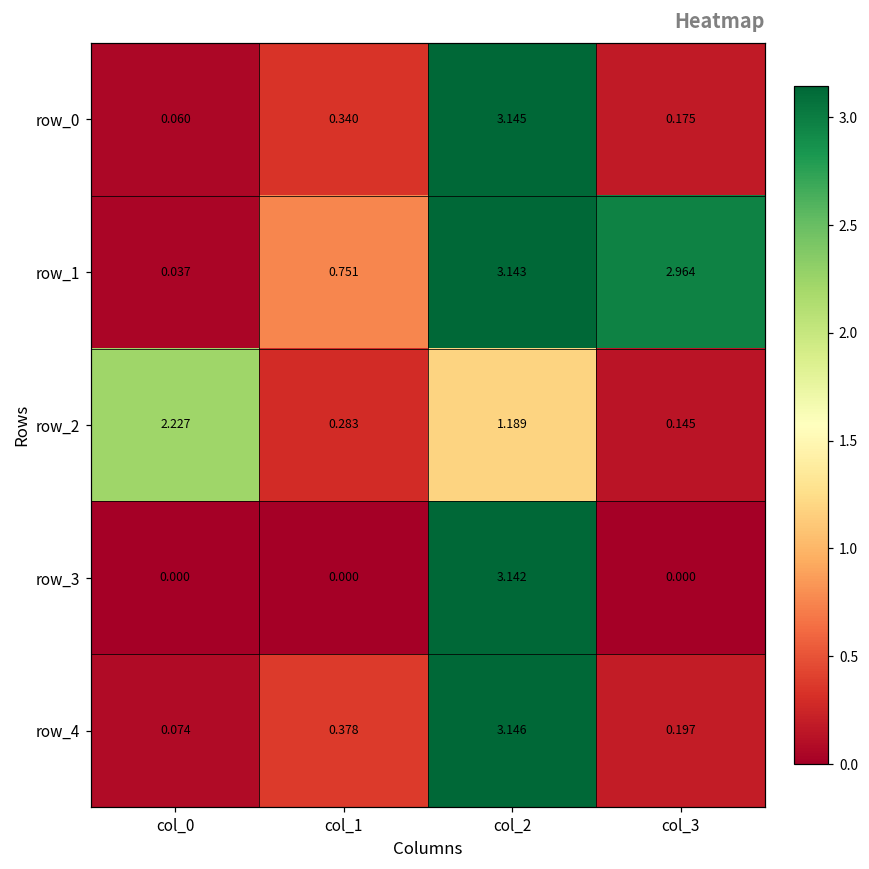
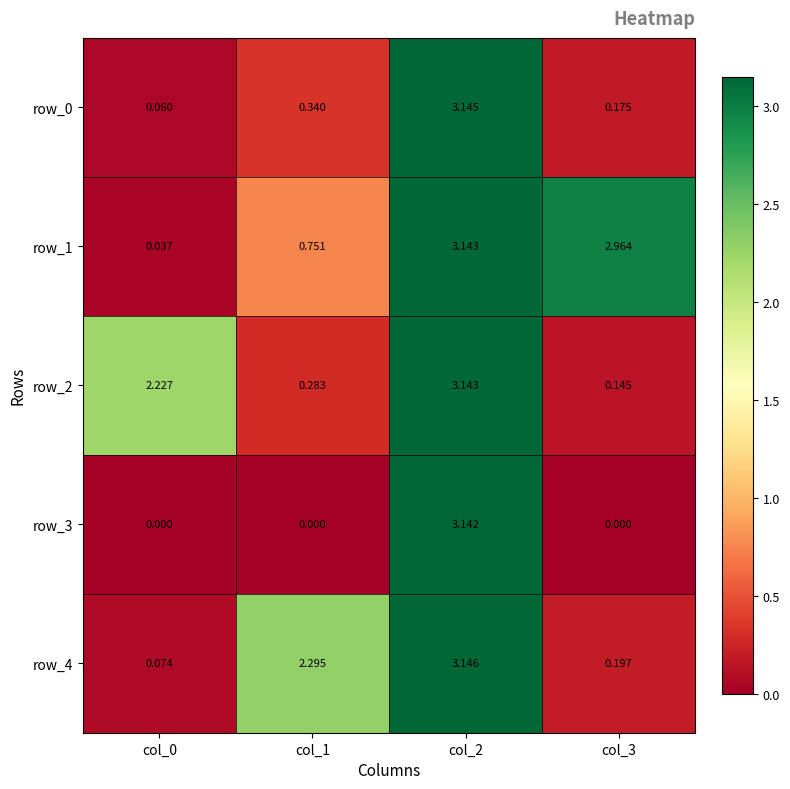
  {
    "row_0": {
      "col_0": 0.060,
      "col_1": 0.340,
      "col_2": 3.145,
      "col_3": 0.175
    },
    "row_1": {
      "col_0": 0.037,
      "col_1": 0.751,
      "col_2": 3.143,
      "col_3": 2.964
    },
    "row_2": {
      "col_0": 2.227,
      "col_1": 0.283,
-     "col_2": 1.189,
+     "col_2": 3.143,
      "col_3": 0.145
    },
    "row_3": {
      "col_0": 0.000,
      "col_1": 0.000,
      "col_2": 3.142,
      "col_3": 0.000
    },
    "row_4": {
      "col_0": 0.074,
-     "col_1": 0.378,
+     "col_1": 2.295,
      "col_2": 3.146,
      "col_3": 0.197
    }
  }
